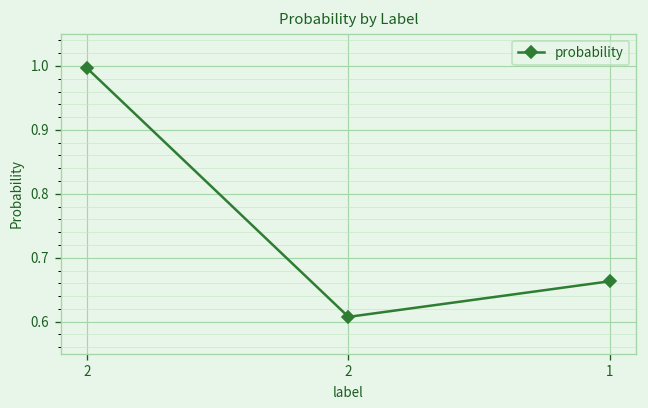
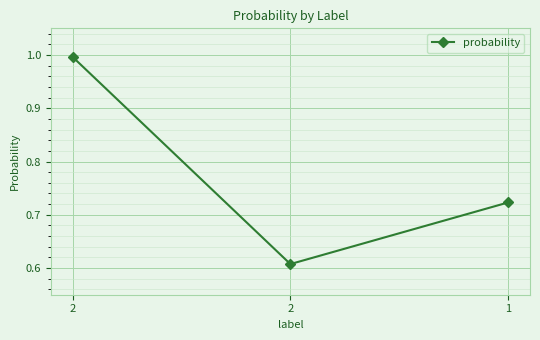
  {
-   "1": 0.66
+   "1": 0.72
  }
